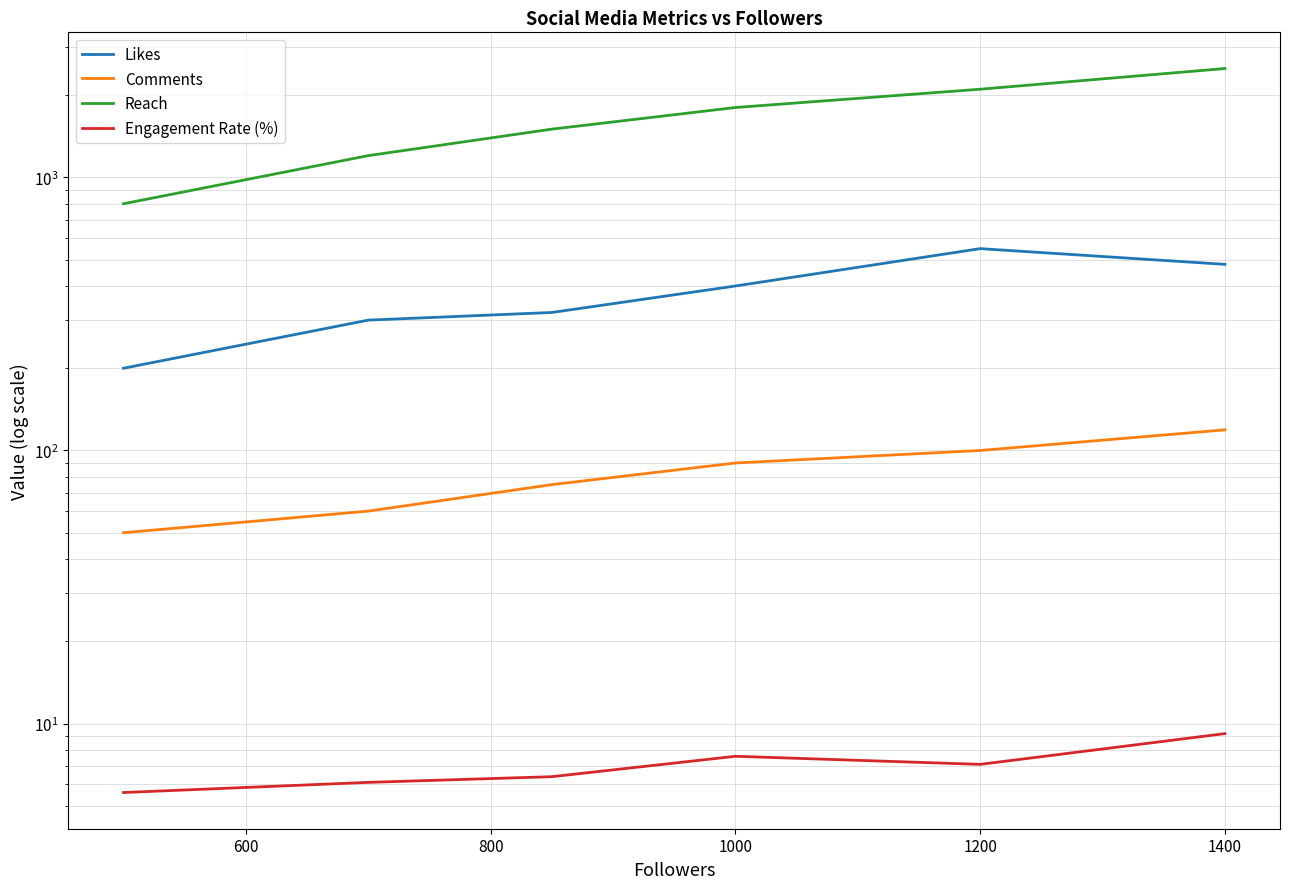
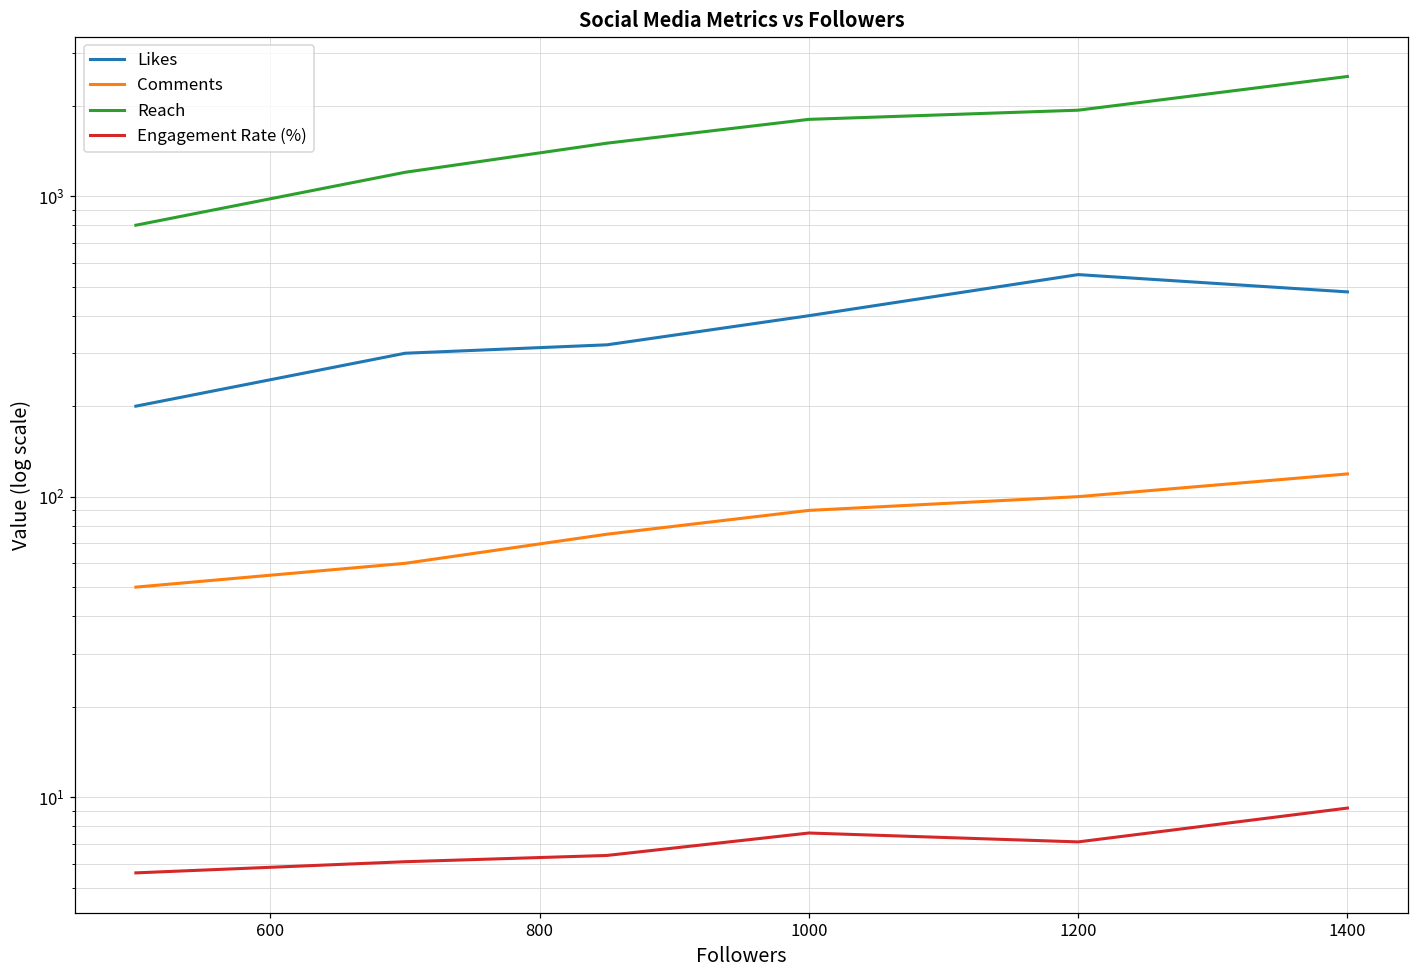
  {
    "Likes": {
      "1000": 400,
      "1200": 550,
      "1400": 480
    },
    "Comments": {
      "1000": 90,
      "1200": 100,
      "1400": 120
    },
    "Reach": {
      "1000": 1800,
-     "1200": 2100,
+     "1200": 1900,
      "1400": 2500
    },
    "Engagement Rate (%)": {
      "1000": 7.6,
      "1200": 7,
      "1400": 9.2
    }
  }
